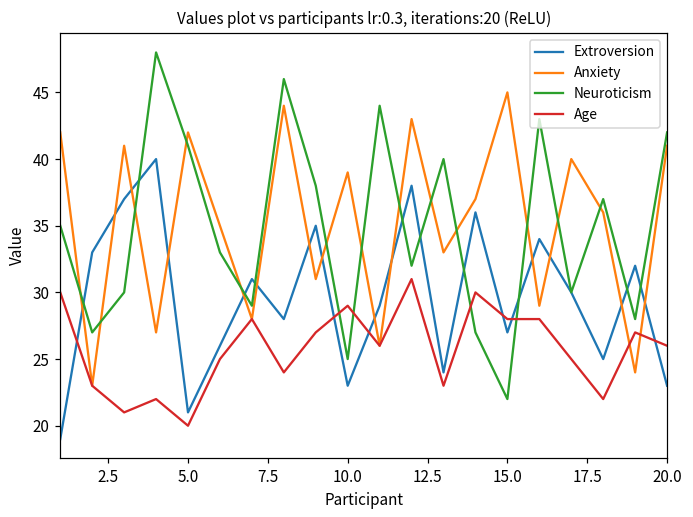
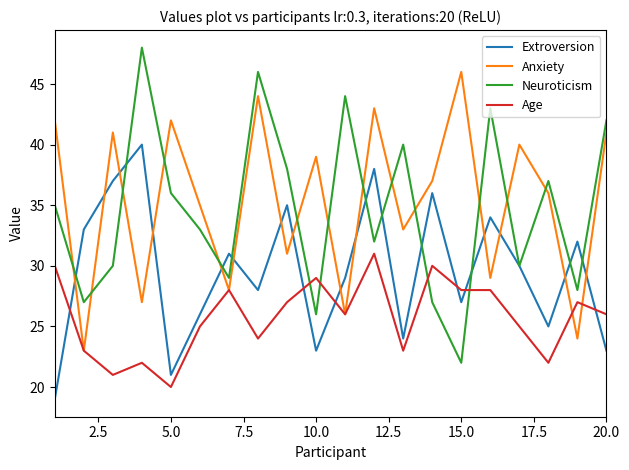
  {
    "Extroversion": {
      "5.0": 21,
      "10.0": 23,
      "15.0": 27,
      "20.0": 23
    },
    "Anxiety": {
      "5.0": 42,
      "10.0": 39,
-     "15.0": 45,
+     "15.0": 46,
      "20.0": 41
    },
    "Neuroticism": {
-     "5.0": 41,
-     "10.0": 25,
+     "5.0": 36,
+     "10.0": 26,
      "15.0": 22,
      "20.0": 42
    },
    "Age": {
      "5.0": 20,
      "10.0": 29,
      "15.0": 28,
      "20.0": 26
    }
  }
